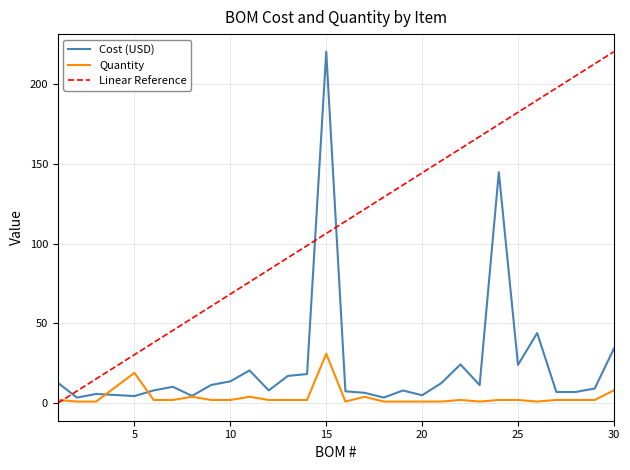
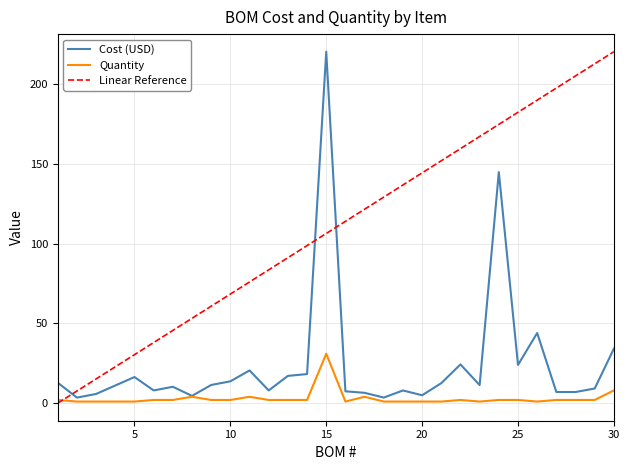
  {
    "Cost (USD)": {
-     "5": 4,
+     "5": 16,
      "10": 14,
      "15": 220,
      "20": 5,
      "25": 24,
      "30": 34
    },
    "Quantity": {
-     "5": 19,
+     "5": 1,
      "10": 2,
      "15": 31,
      "20": 1,
      "25": 2,
      "30": 8
    },
    "Linear Reference": {
      "30": 220
    }
  }
